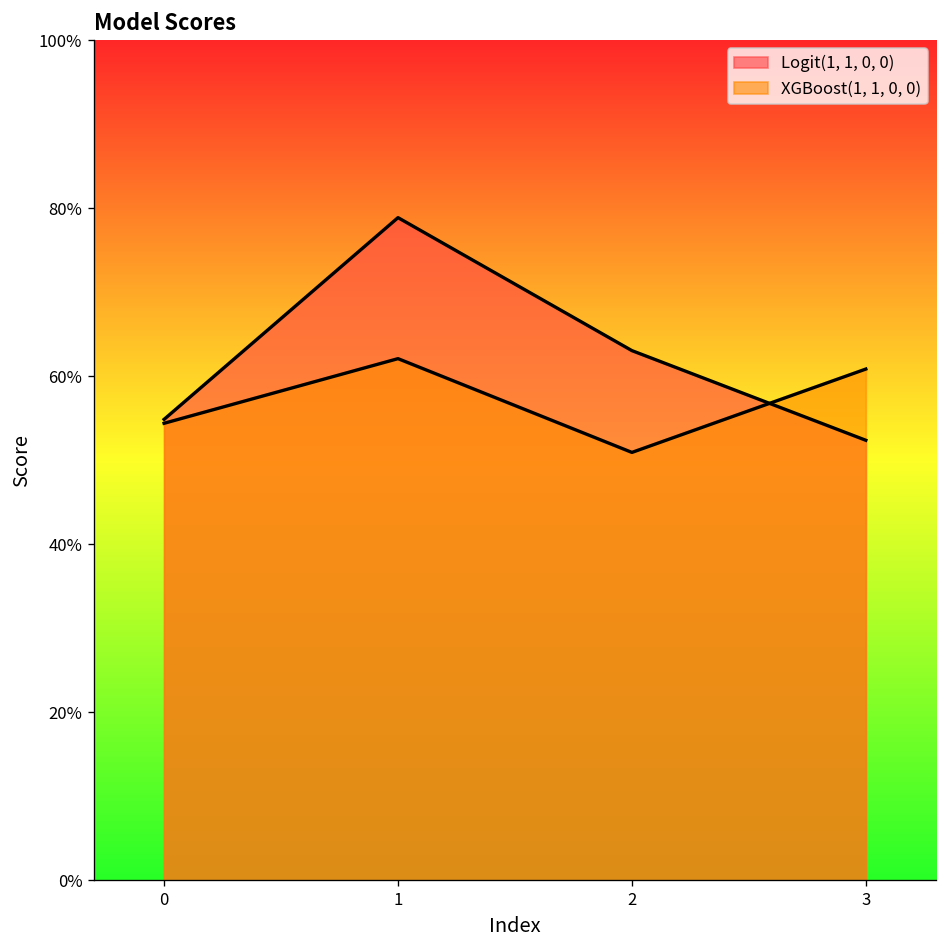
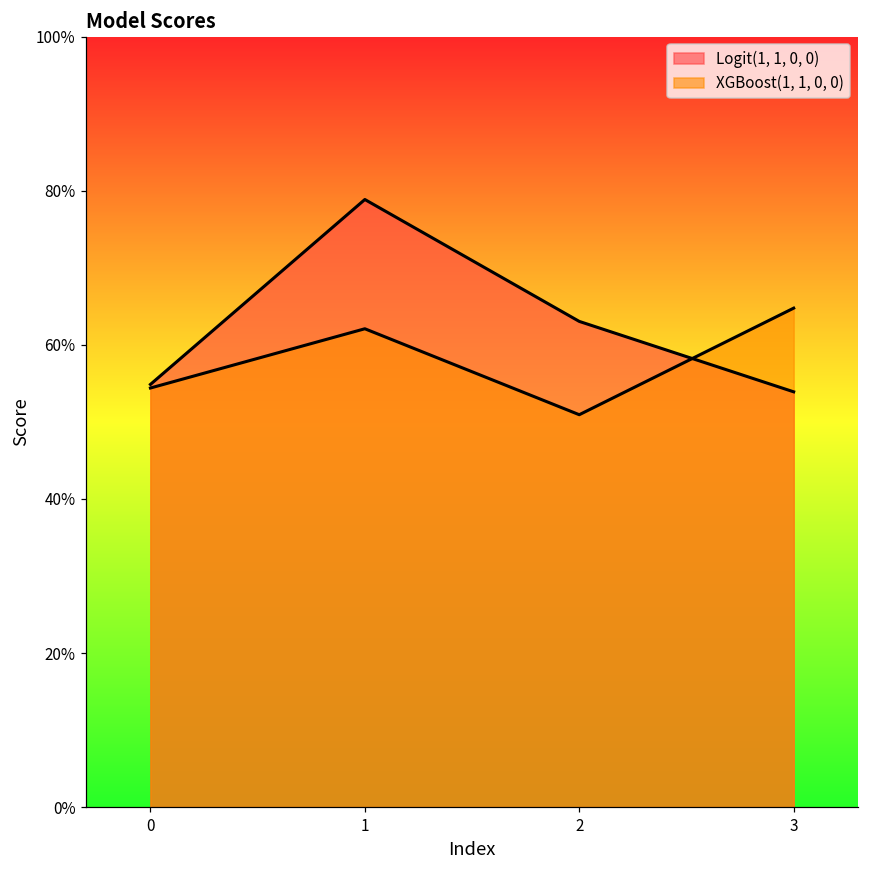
  {
    "Logit(1, 1, 0, 0)": {
      "0": "55%",
      "1": "79%",
      "2": "63%",
-     "3": "52%"
+     "3": "54%"
    },
    "XGBoost(1, 1, 0, 0)": {
      "0": "54%",
      "1": "62%",
      "2": "51%",
-     "3": "61%"
+     "3": "65%"
    }
  }
